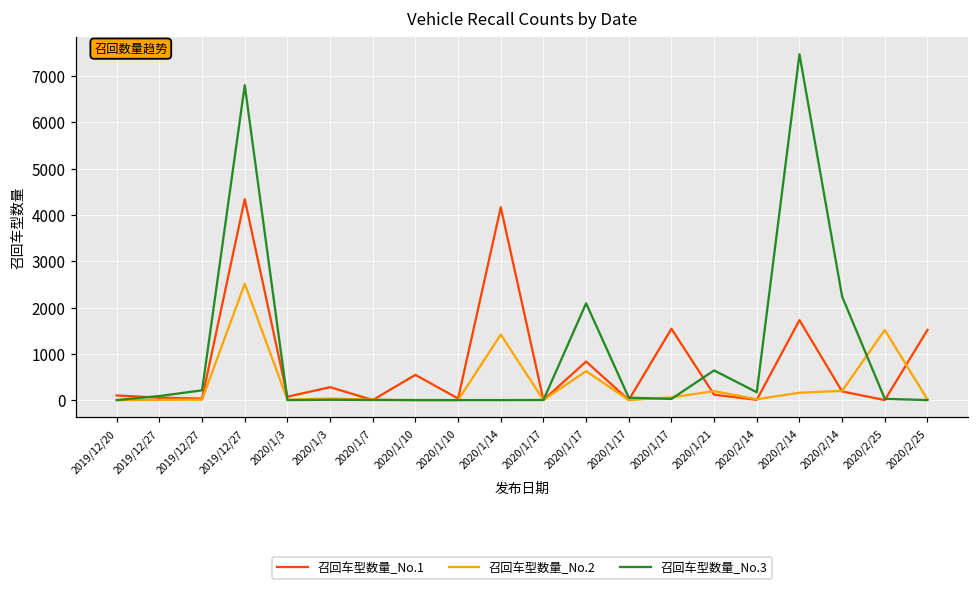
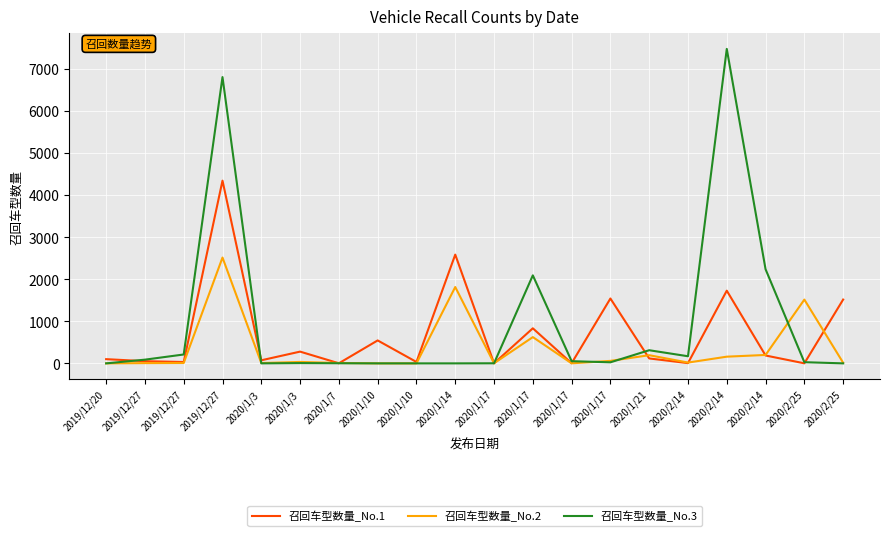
  {
    "召回车型数量_No.1": {
      "2019/12/20": 100,
-     "2020/1/14": 4200,
+     "2020/1/14": 2600,
      "2020/1/21": 100
    },
    "召回车型数量_No.2": {
-     "2020/1/14": 1400,
+     "2020/1/14": 1800,
      "2020/1/21": 200
    },
    "召回车型数量_No.3": {
      "2020/1/14": 0,
-     "2020/1/21": 600
+     "2020/1/21": 300
    }
  }
